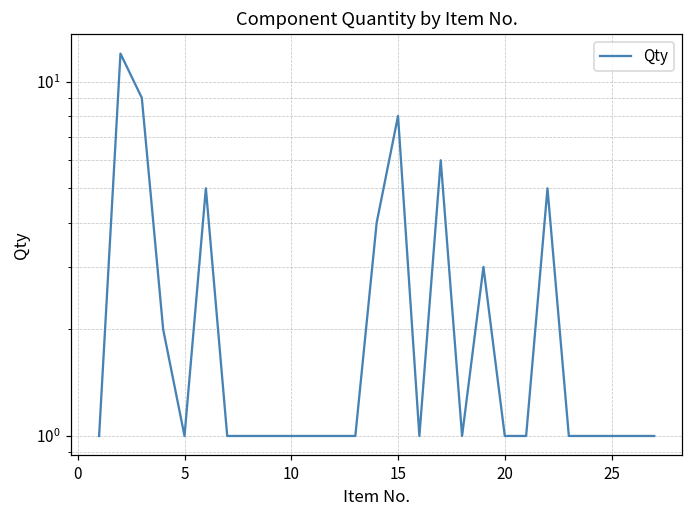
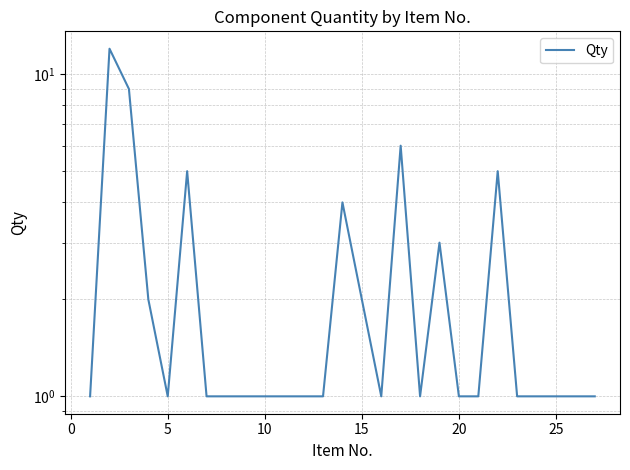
  {
    "5": 1,
    "10": 1,
-   "15": 8,
+   "15": 2,
    "20": 1,
    "25": 1
  }
